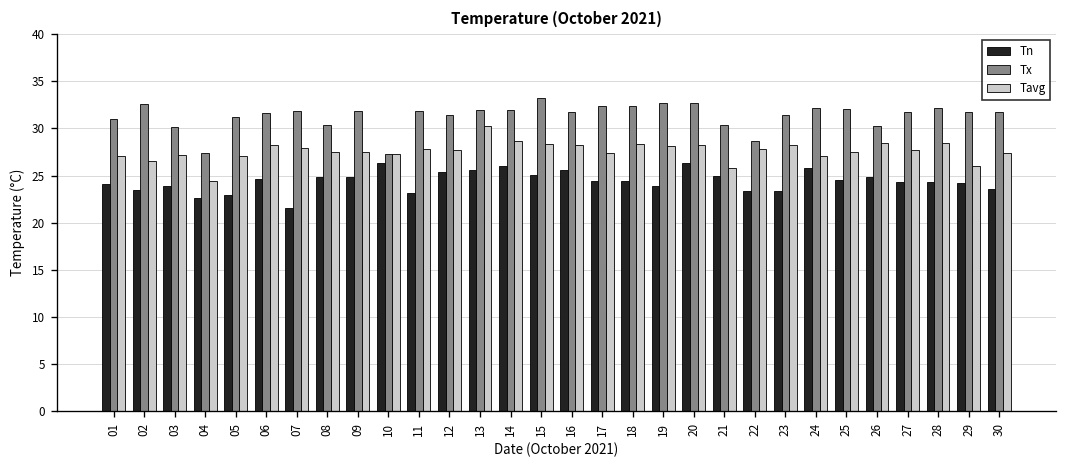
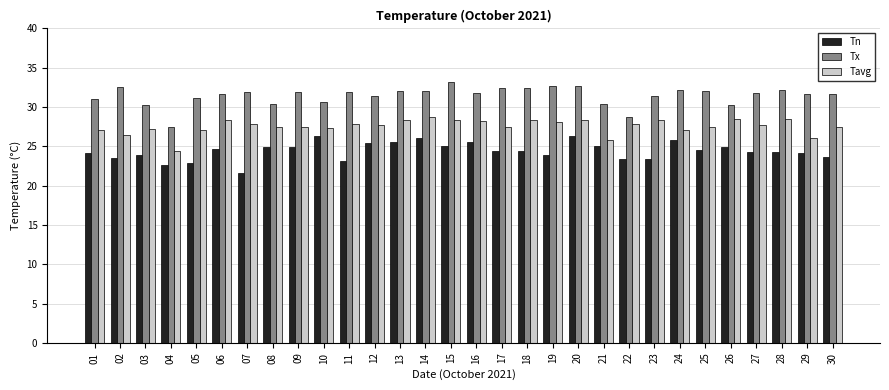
  {
    "Tn": {
      "01": 24,
      "02": 24,
      "03": 24,
      "04": 23,
      "05": 23,
      "06": 25,
      "07": 22,
      "08": 25,
      "09": 25,
      "10": 26,
      "11": 23,
      "12": 25,
      "13": 26,
      "14": 26,
      "15": 25,
      "16": 26,
      "17": 24,
      "18": 24,
      "19": 24,
      "20": 26,
      "21": 25,
      "22": 23,
      "23": 23,
      "24": 26,
      "25": 25,
      "26": 25,
      "27": 24,
      "28": 24,
      "29": 24,
      "30": 24
    },
    "Tx": {
      "01": 31,
      "02": 33,
      "03": 30,
      "04": 27,
      "05": 31,
      "06": 32,
      "07": 32,
      "08": 30,
      "09": 32,
-     "10": 27,
+     "10": 31,
      "11": 32,
      "12": 31,
      "13": 32,
      "14": 32,
      "15": 33,
      "16": 32,
      "17": 32,
      "18": 32,
      "19": 33,
      "20": 33,
      "21": 30,
      "22": 29,
      "23": 31,
      "24": 32,
      "25": 32,
      "26": 30,
      "27": 32,
      "28": 32,
      "29": 32,
      "30": 32
    },
    "Tavg": {
      "01": 27,
      "02": 27,
      "03": 27,
      "04": 24,
      "05": 27,
      "06": 28,
      "07": 28,
      "08": 28,
      "09": 28,
      "10": 27,
      "11": 28,
      "12": 28,
-     "13": 30,
+     "13": 28,
      "14": 29,
      "15": 28,
      "16": 28,
      "17": 27,
      "18": 28,
      "19": 28,
      "20": 28,
      "21": 26,
      "22": 28,
      "23": 28,
      "24": 27,
      "25": 28,
      "26": 29,
      "27": 28,
      "28": 29,
      "29": 26,
      "30": 27
    }
  }
